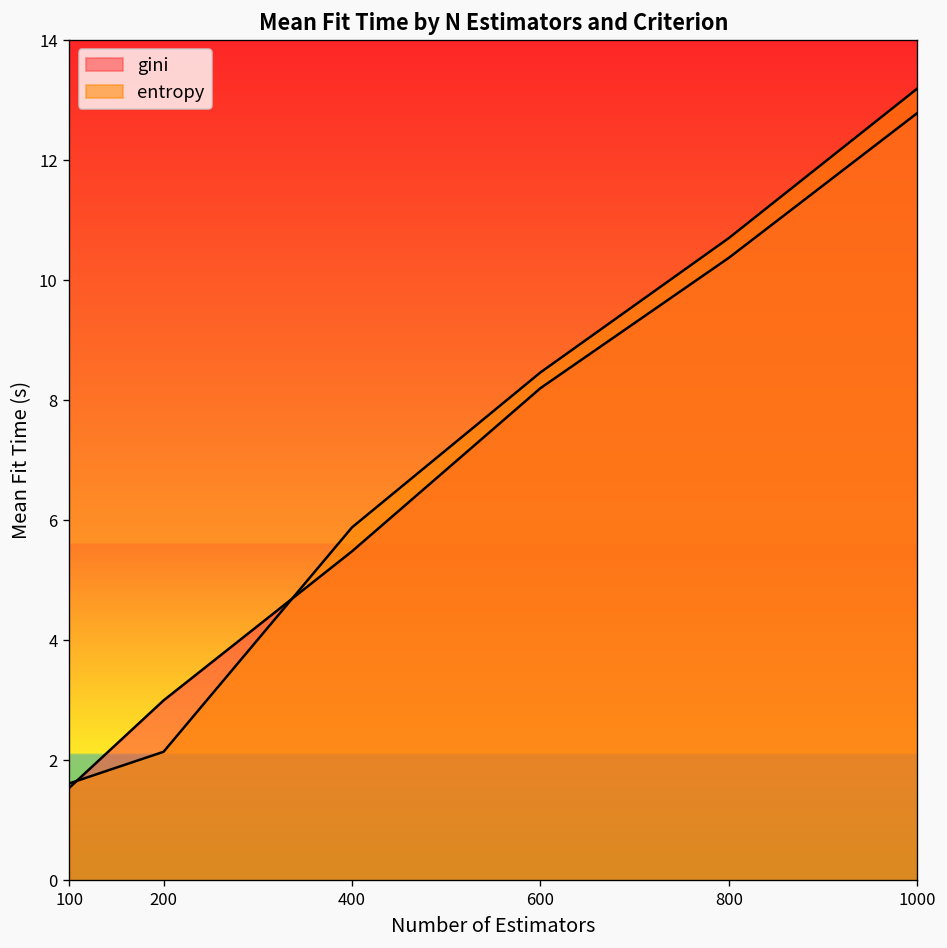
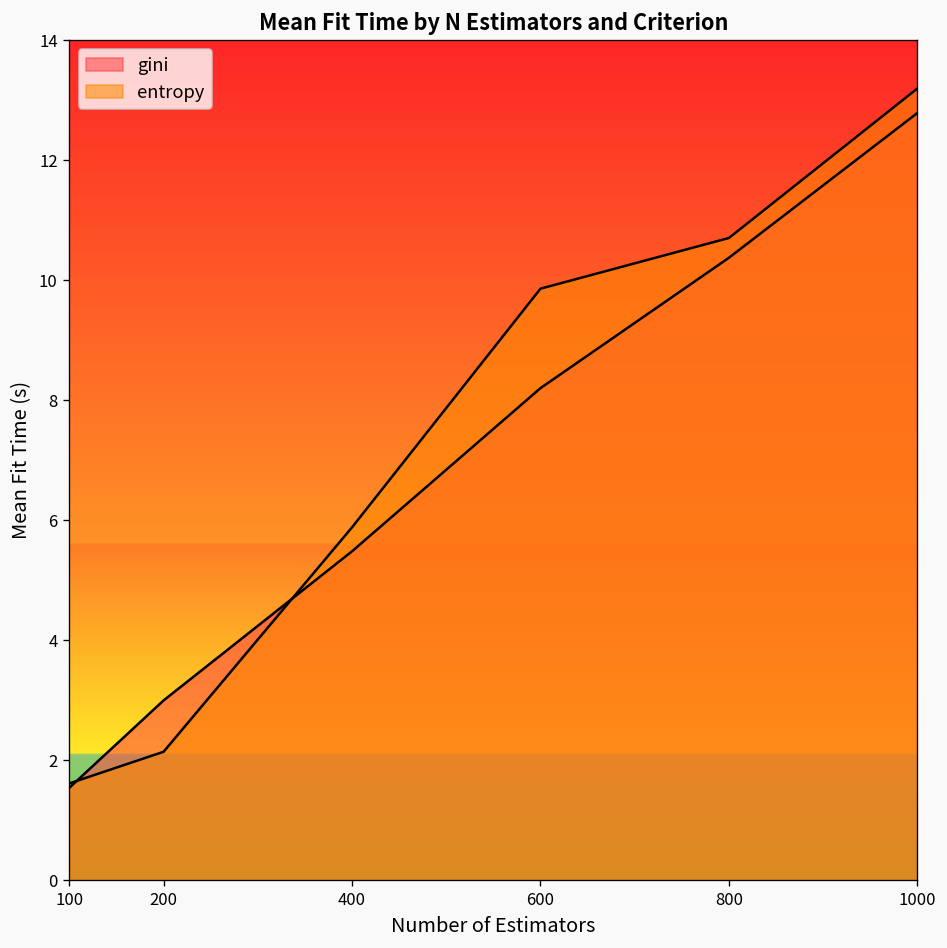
  {
    "gini": {
      "100": 1.5,
      "200": 3.0,
      "400": 5.5,
      "600": 8.2,
      "800": 10.4,
      "1000": 12.8
    },
    "entropy": {
      "100": 1.6,
      "200": 2.1,
      "400": 5.9,
-     "600": 8.5,
+     "600": 9.9,
      "800": 10.7,
      "1000": 13.2
    }
  }
